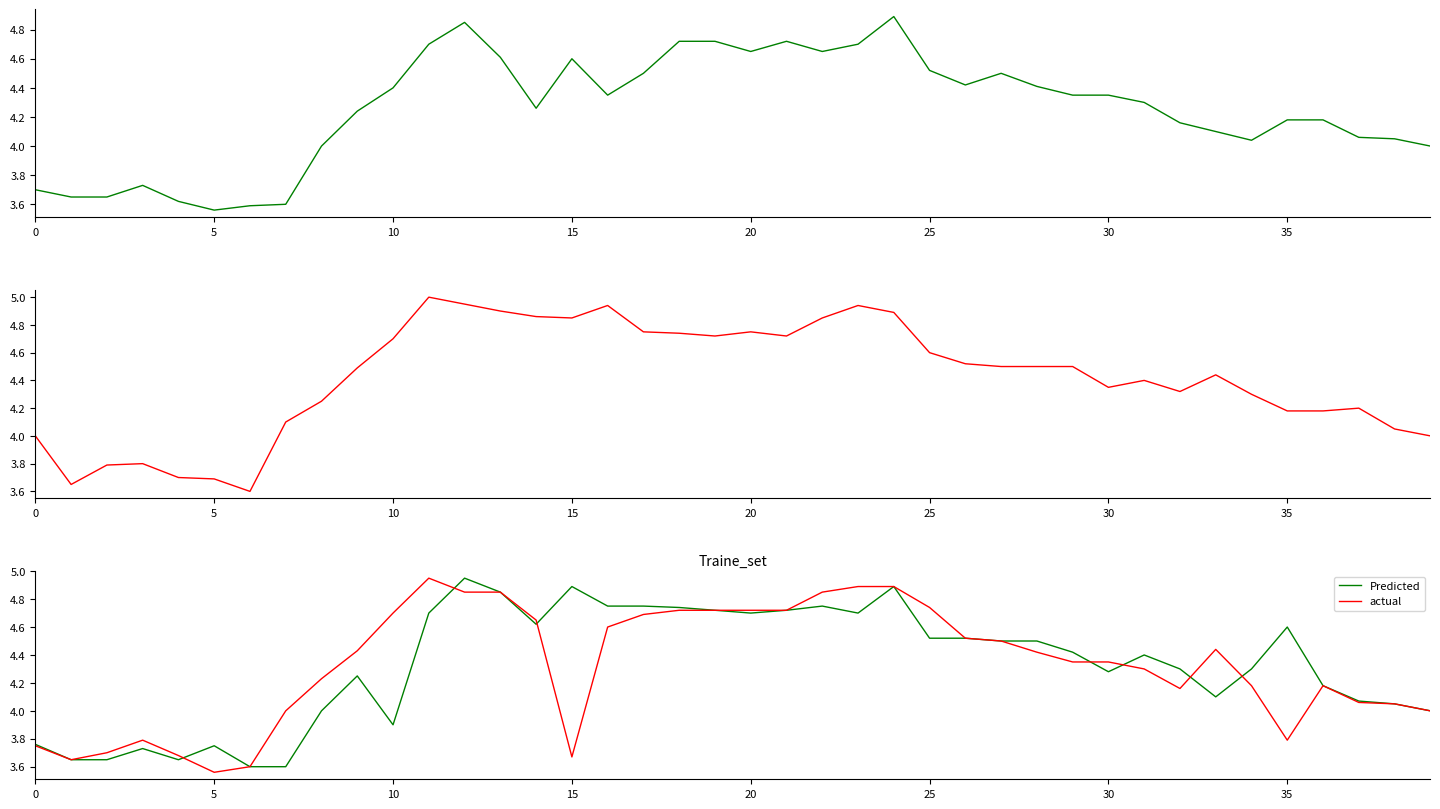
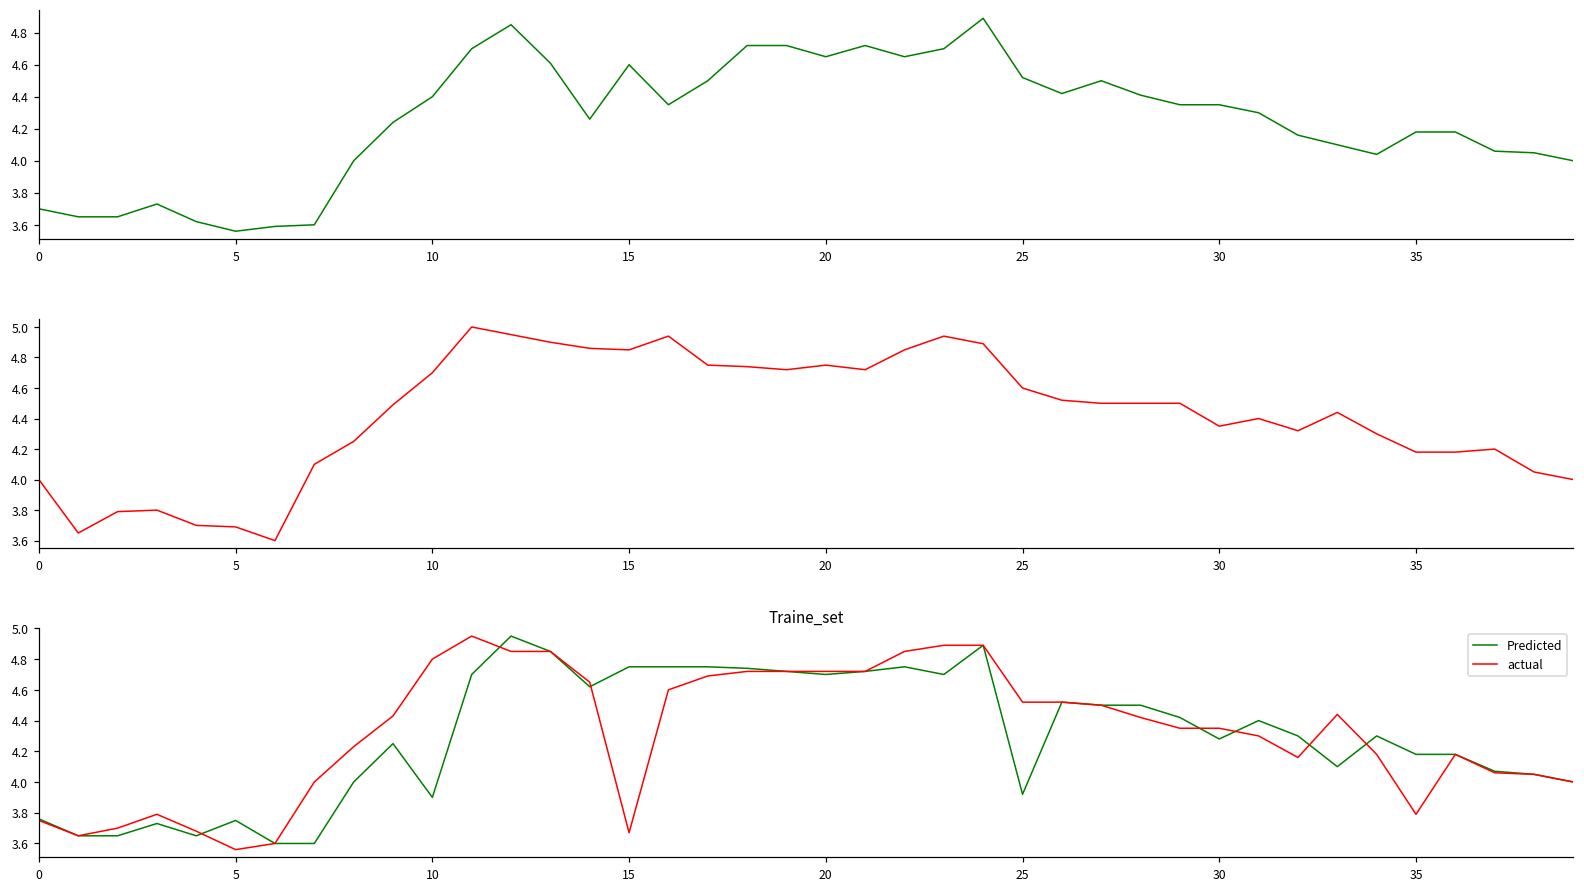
  {
    "Traine_set": {
      "Predicted": {
        "5": 3.75,
        "10": 3.90,
-       "15": 4.89,
+       "15": 4.75,
        "20": 4.70,
-       "25": 4.52,
+       "25": 3.92,
        "30": 4.28,
-       "35": 4.60
+       "35": 4.18
      },
      "actual": {
        "5": 3.56,
-       "10": 4.7,
+       "10": 4.8,
        "15": 3.67,
        "20": 4.72,
-       "25": 4.74,
+       "25": 4.52,
        "30": 4.35,
        "35": 3.79
      }
    }
  }
